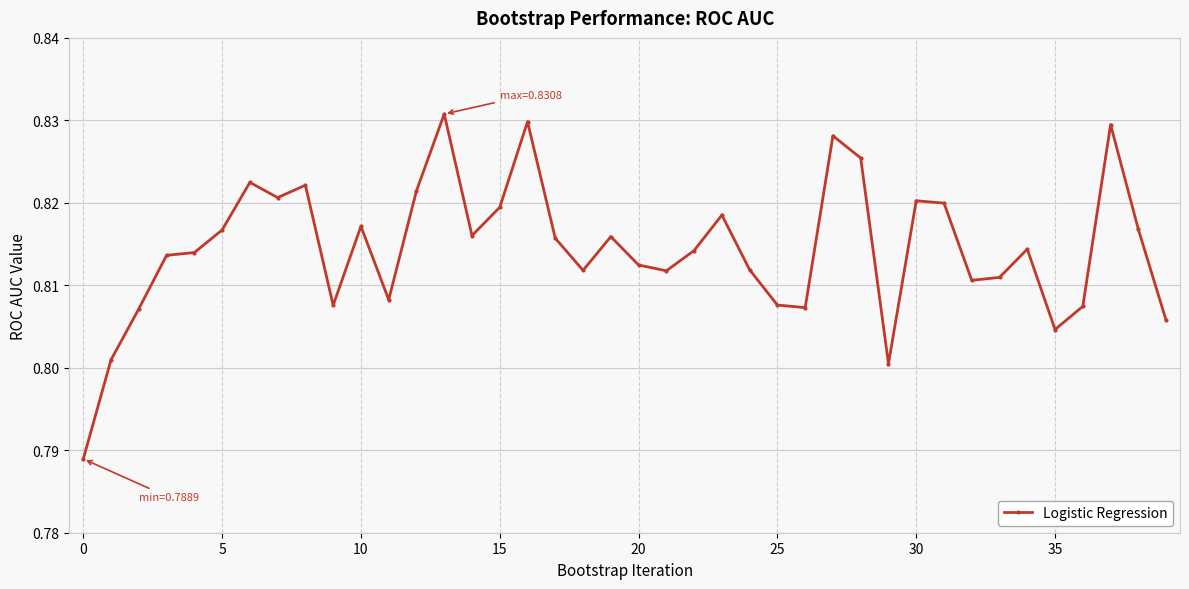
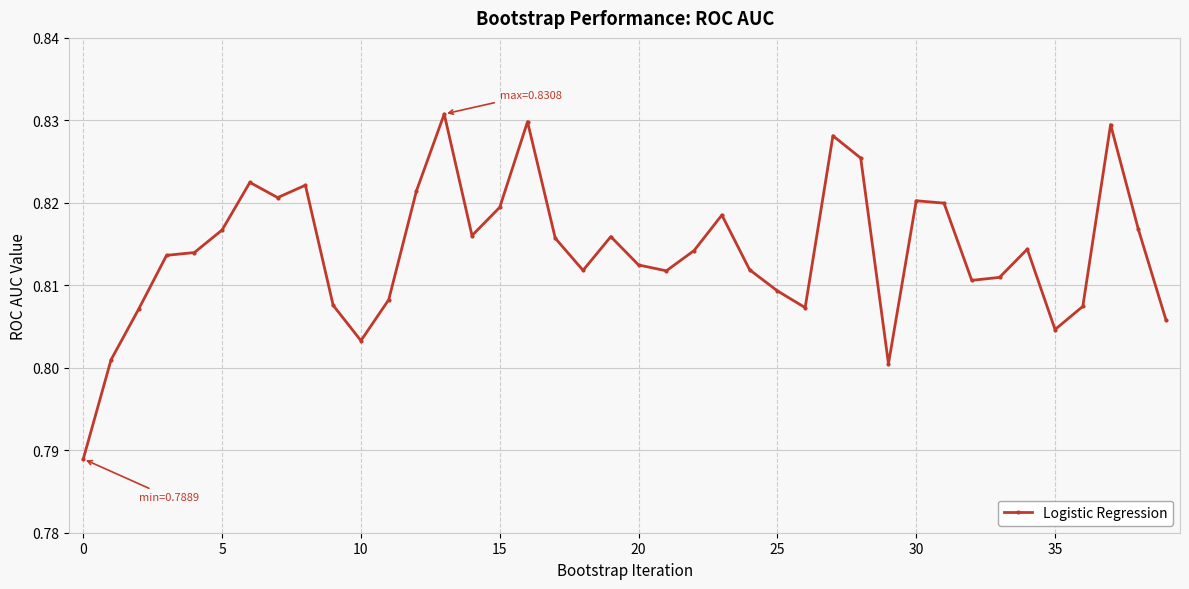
  {
    "5": 0.817,
-   "10": 0.817,
+   "10": 0.803,
    "15": 0.819,
    "20": 0.812,
-   "25": 0.808,
+   "25": 0.809,
    "30": 0.820,
    "35": 0.805
  }
